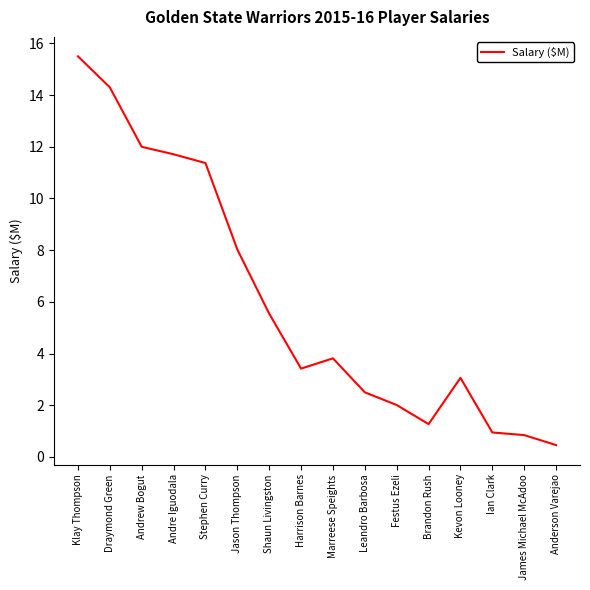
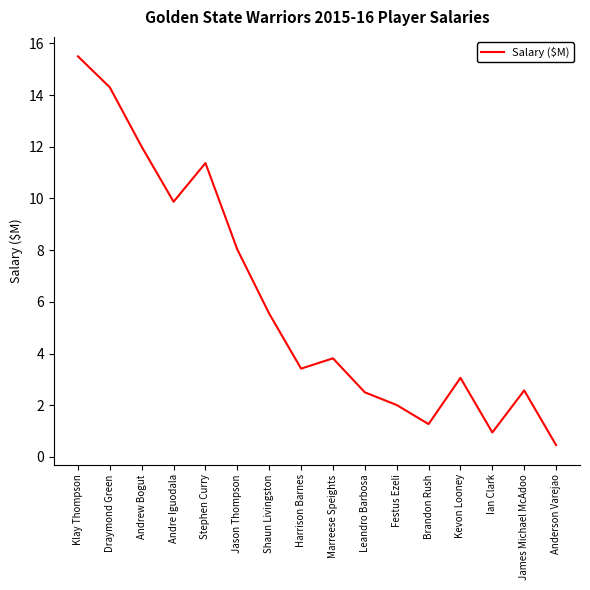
  {
    "Klay Thompson": 15.5,
    "Draymond Green": 14.3,
    "Andrew Bogut": 12.0,
-   "Andre Iguodala": 11.7,
+   "Andre Iguodala": 9.9,
    "Stephen Curry": 11.4,
    "Jason Thompson": 8.0,
    "Shaun Livingston": 5.5,
    "Harrison Barnes": 3.4,
    "Marreese Speights": 3.8,
    "Leandro Barbosa": 2.5,
    "Festus Ezeli": 2.0,
    "Brandon Rush": 1.3,
    "Kevon Looney": 3.1,
    "Ian Clark": 0.9,
-   "James Michael McAdoo": 0.8,
+   "James Michael McAdoo": 2.6,
    "Anderson Varejao": 0.5
  }
